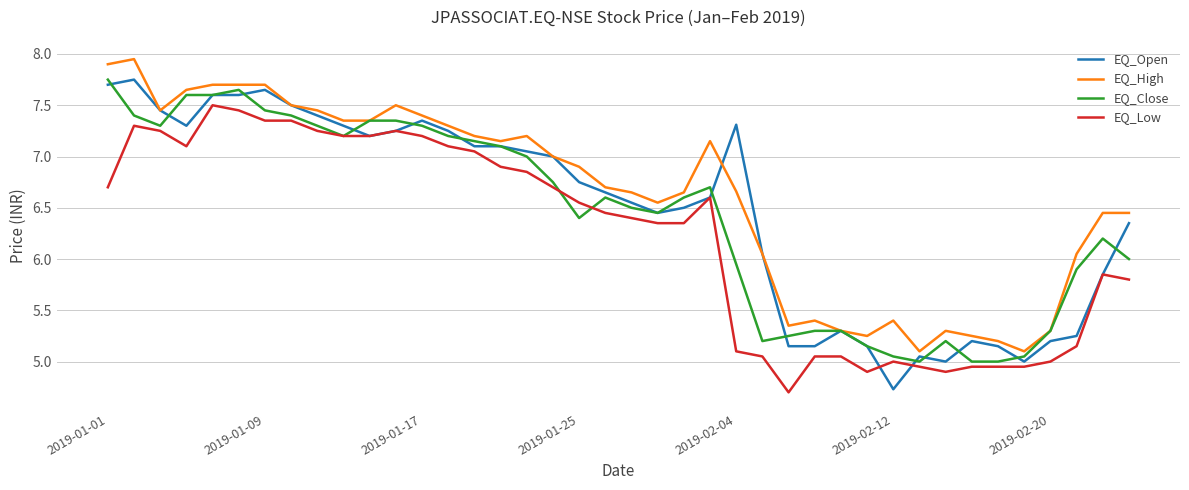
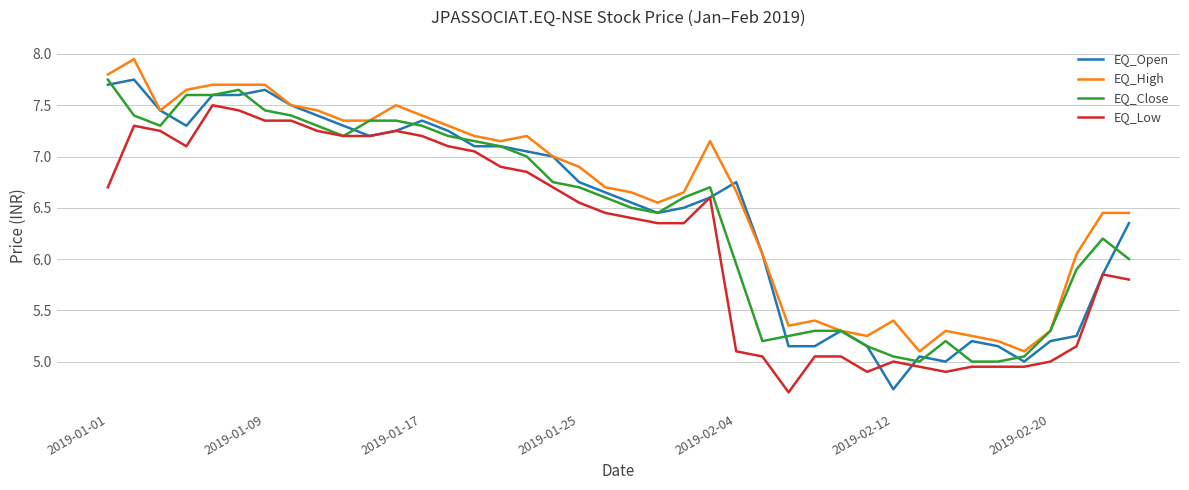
  {
    "EQ_Open": {
      "2019-01-01": 7.70,
      "2019-01-09": 7.65,
      "2019-01-17": 7.35,
      "2019-01-25": 6.75,
-     "2019-02-04": 7.31,
+     "2019-02-04": 6.75,
      "2019-02-12": 4.73,
      "2019-02-20": 5.20
    },
    "EQ_High": {
-     "2019-01-01": 7.9,
+     "2019-01-01": 7.8,
      "2019-01-09": 7.7,
      "2019-01-17": 7.4,
      "2019-01-25": 6.9,
      "2019-02-04": 6.66,
      "2019-02-12": 5.4
    },
    "EQ_Close": {
      "2019-01-01": 7.75,
      "2019-01-09": 7.45,
      "2019-01-17": 7.3,
-     "2019-01-25": 6.4,
+     "2019-01-25": 6.7,
      "2019-02-04": 5.95,
      "2019-02-12": 5.05
    },
    "EQ_Low": {
      "2019-01-01": 6.70,
      "2019-01-09": 7.35,
      "2019-01-17": 7.20,
      "2019-01-25": 6.55,
      "2019-02-04": 5.10,
      "2019-02-12": 5.00,
      "2019-02-20": 5.00
    }
  }
